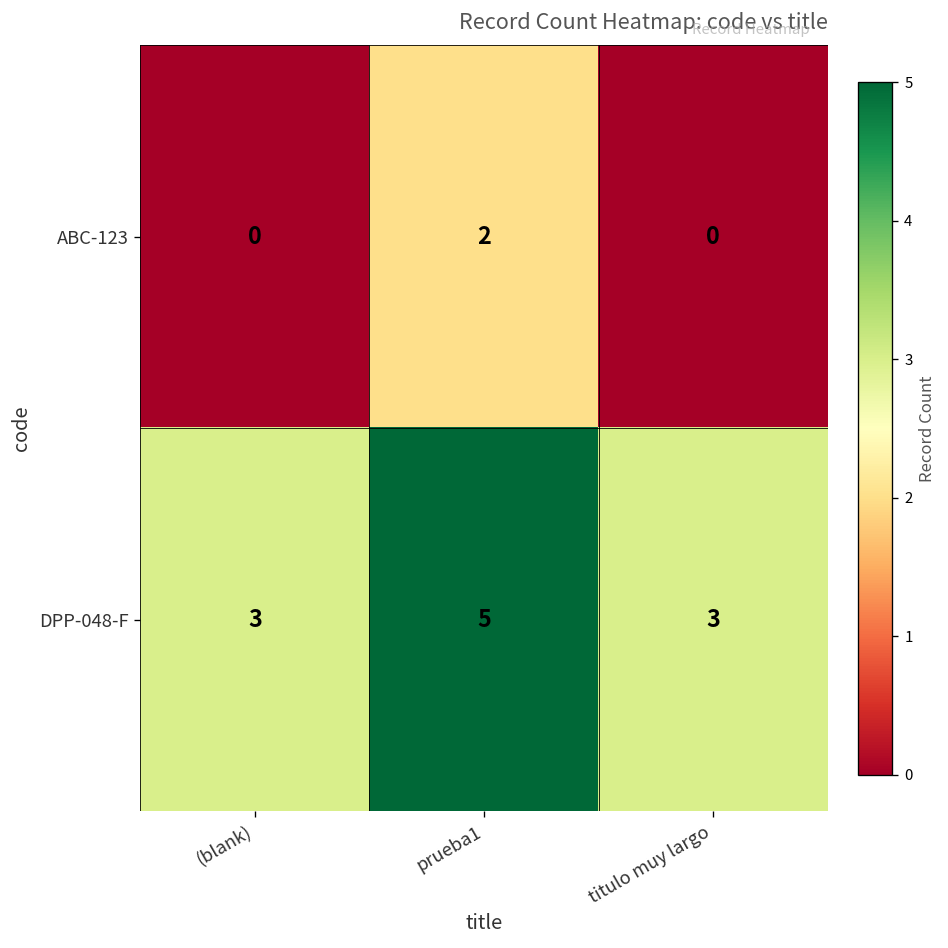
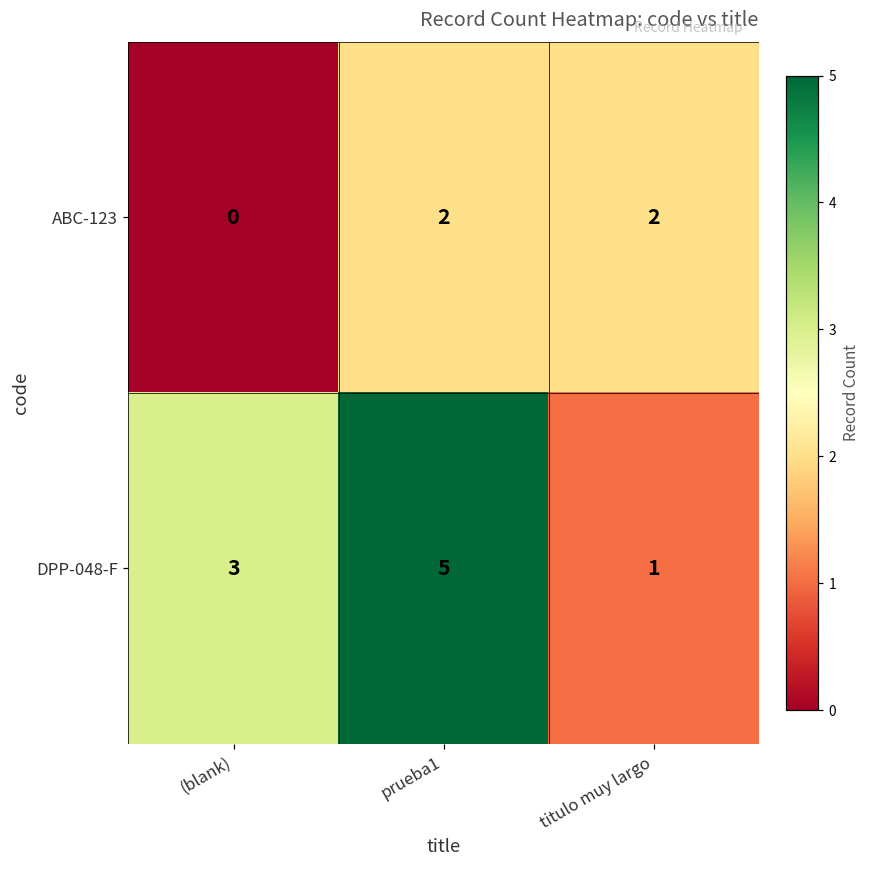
  {
    "ABC-123": {
      "(blank)": 0,
      "prueba1": 2,
-     "titulo muy largo": 0
+     "titulo muy largo": 2
    },
    "DPP-048-F": {
      "(blank)": 3,
      "prueba1": 5,
-     "titulo muy largo": 3
+     "titulo muy largo": 1
    }
  }
